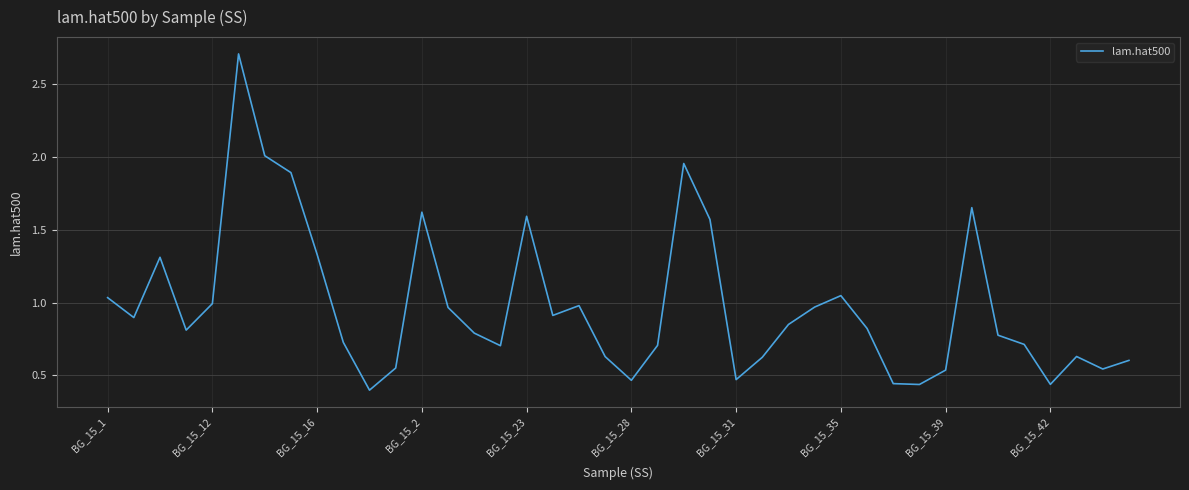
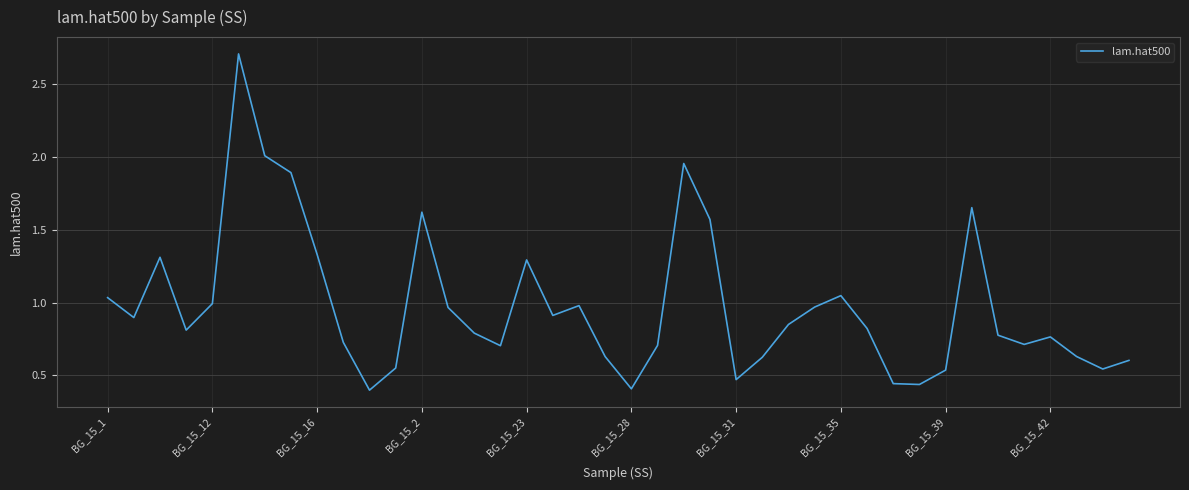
  {
    "BG_15_1": 1.03,
    "BG_15_12": 0.99,
    "BG_15_16": 1.33,
    "BG_15_2": 1.62,
-   "BG_15_23": 1.59,
-   "BG_15_28": 0.47,
+   "BG_15_23": 1.29,
+   "BG_15_28": 0.41,
    "BG_15_31": 0.47,
    "BG_15_35": 1.05,
    "BG_15_39": 0.54,
-   "BG_15_42": 0.44
+   "BG_15_42": 0.76
  }
